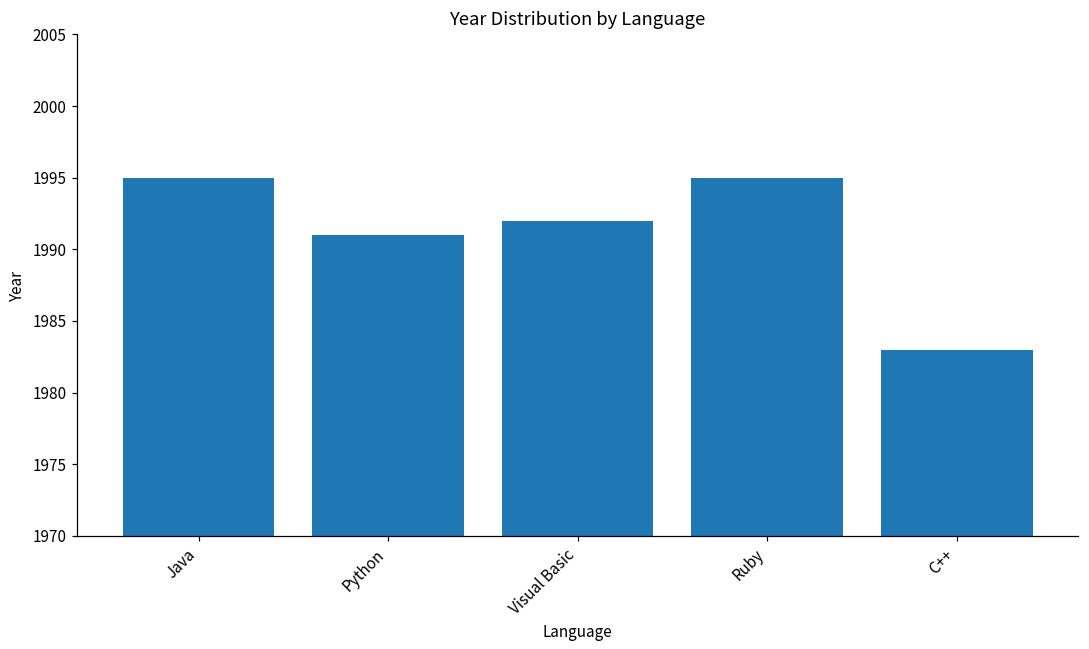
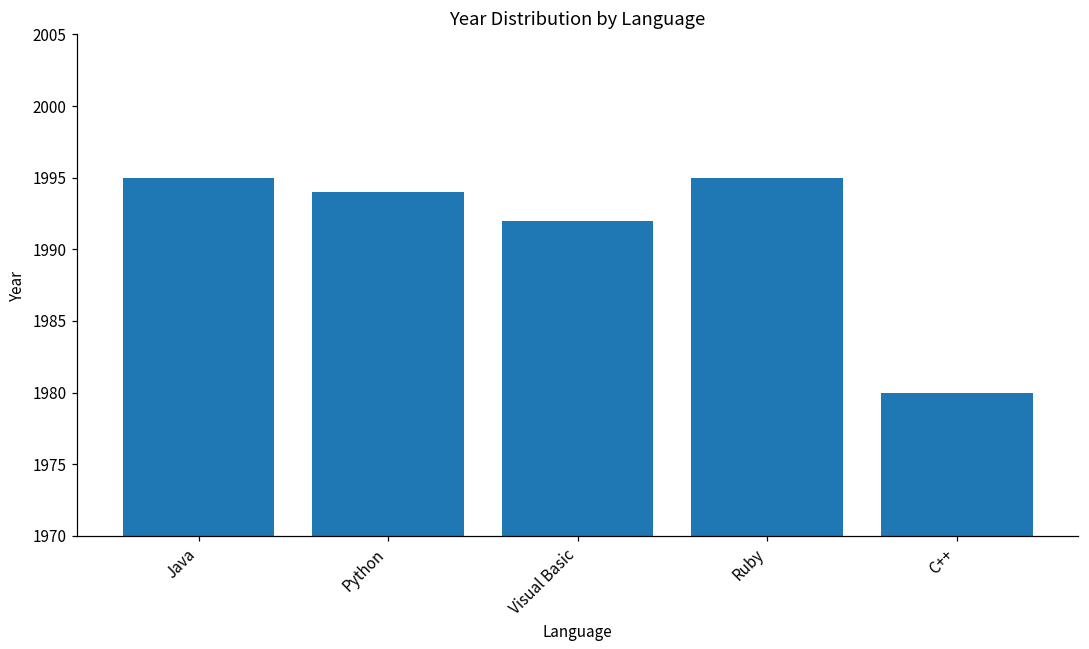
  {
    "Java": 1995,
-   "Python": 1991,
+   "Python": 1994,
    "Visual Basic": 1992,
    "Ruby": 1995,
-   "C++": 1983
+   "C++": 1980
  }
